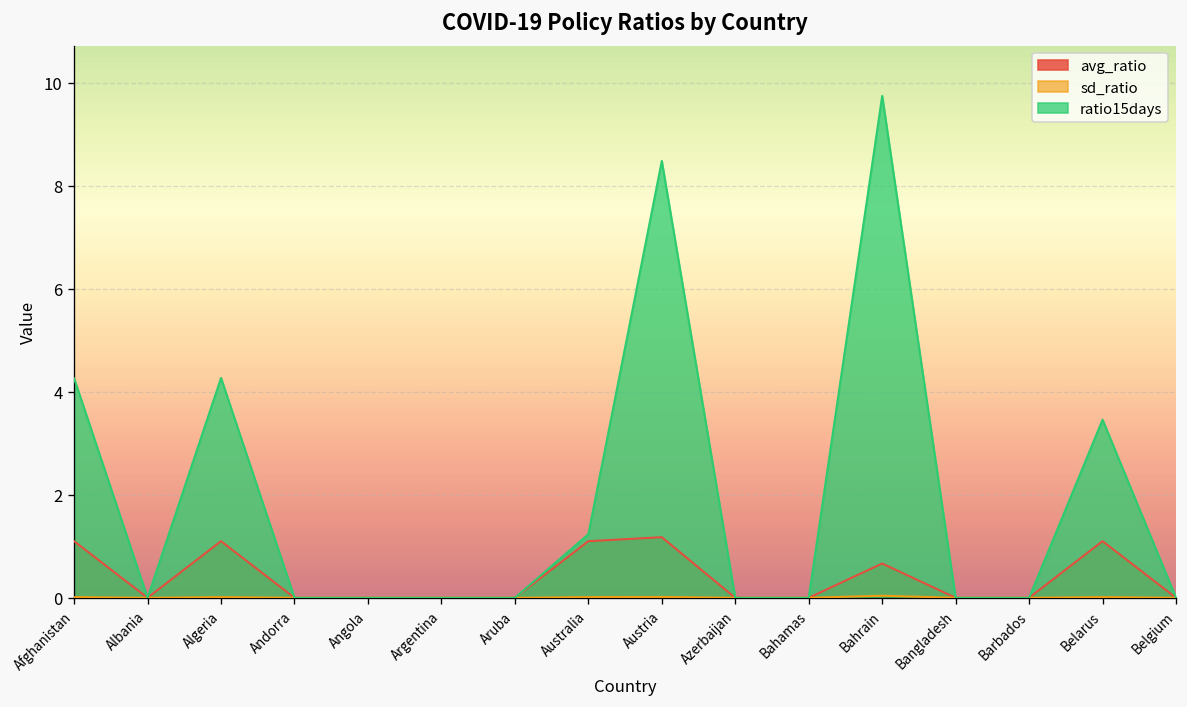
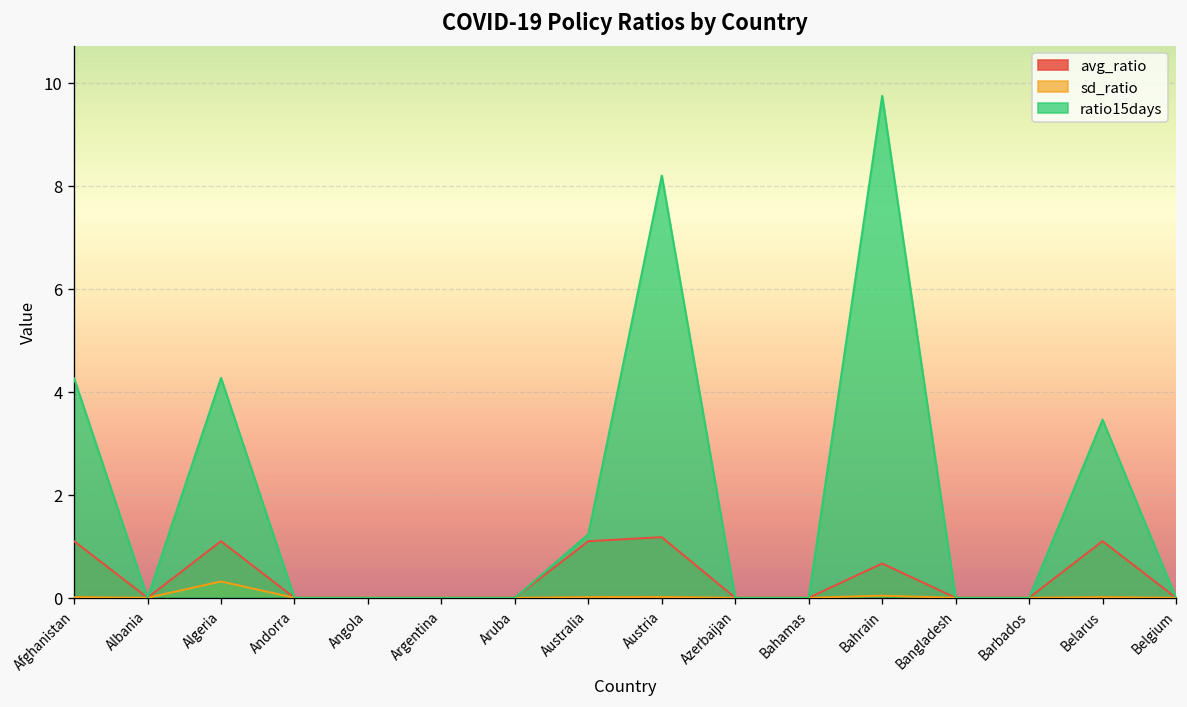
  {
    "avg_ratio": {
      "Afghanistan": 1.1,
      "Algeria": 1.1,
      "Australia": 1.1,
      "Austria": 1.2,
      "Bahrain": 0.7,
      "Belarus": 1.1
    },
    "sd_ratio": {
      "Afghanistan": 0.0,
-     "Algeria": 0.0,
+     "Algeria": 0.3,
      "Australia": 0.0,
      "Austria": 0.0,
      "Bahrain": 0.0,
      "Belarus": 0.0
    },
    "ratio15days": {
      "Afghanistan": 4.3,
      "Algeria": 4.3,
      "Australia": 1.2,
-     "Austria": 8.5,
+     "Austria": 8.2,
      "Bahrain": 9.7,
      "Belarus": 3.5
    }
  }
